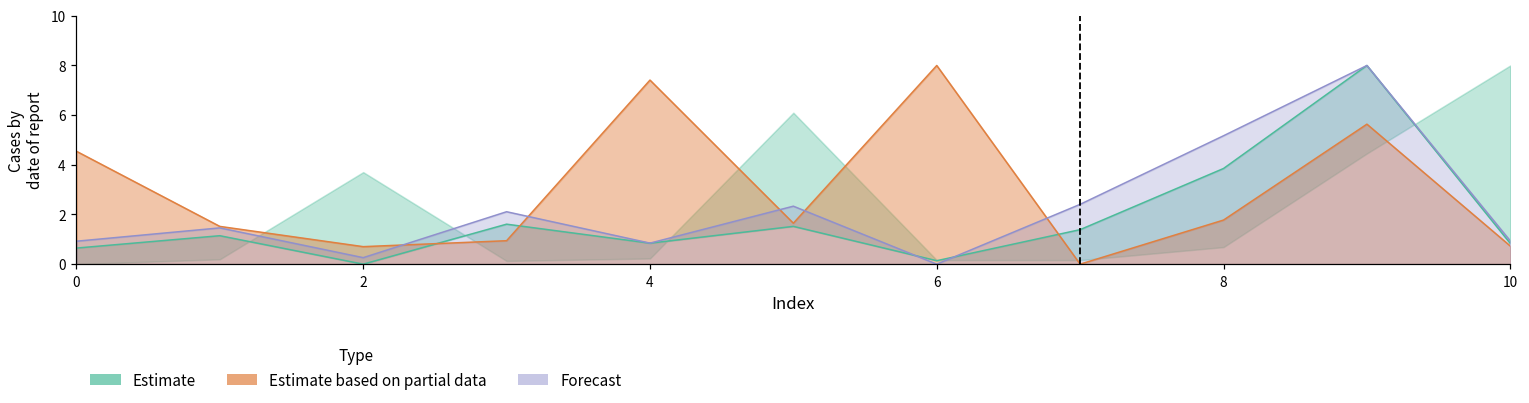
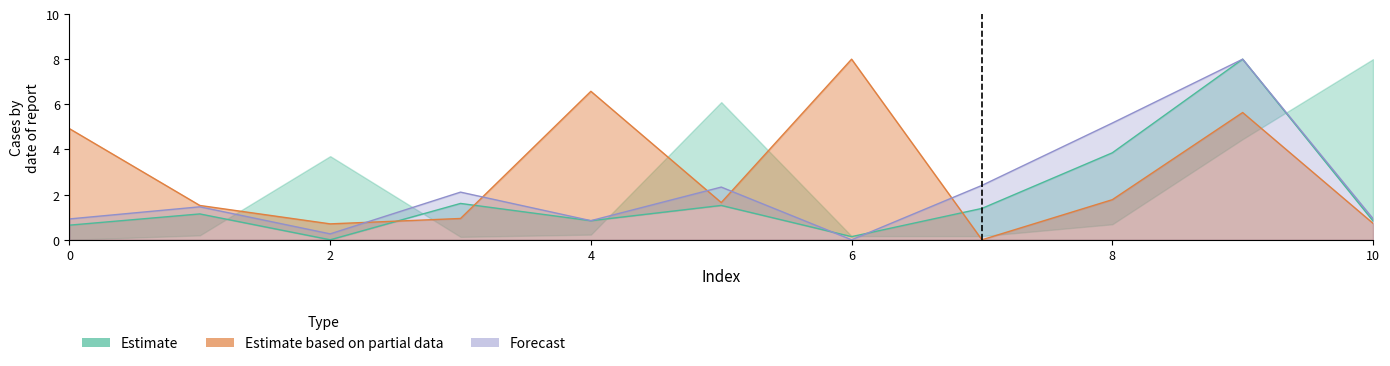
  {
    "Estimate based on partial data": {
-     "0": 4.5,
+     "0": 4.9,
      "2": 0.7,
-     "4": 7.4,
+     "4": 6.6,
      "6": 8.0,
      "8": 1.8
    }
  }
